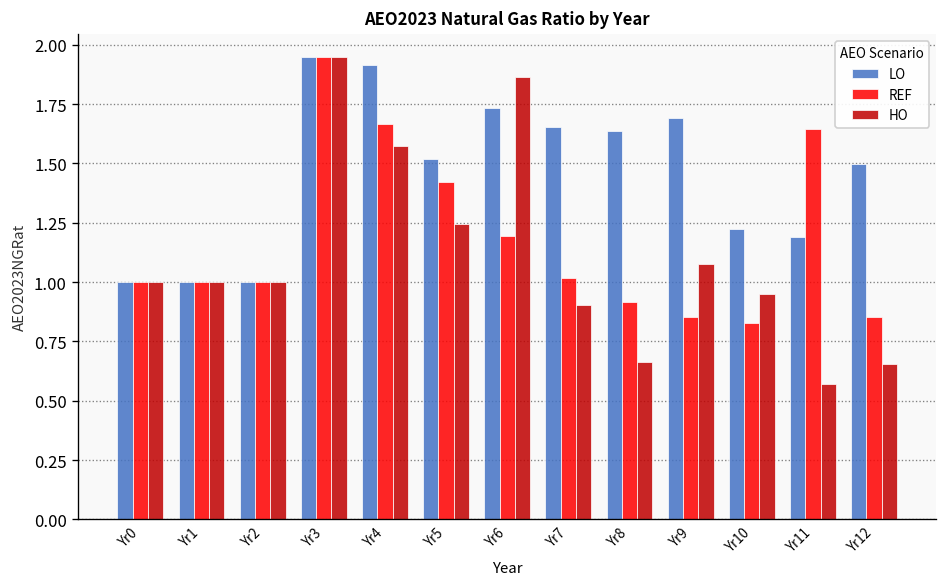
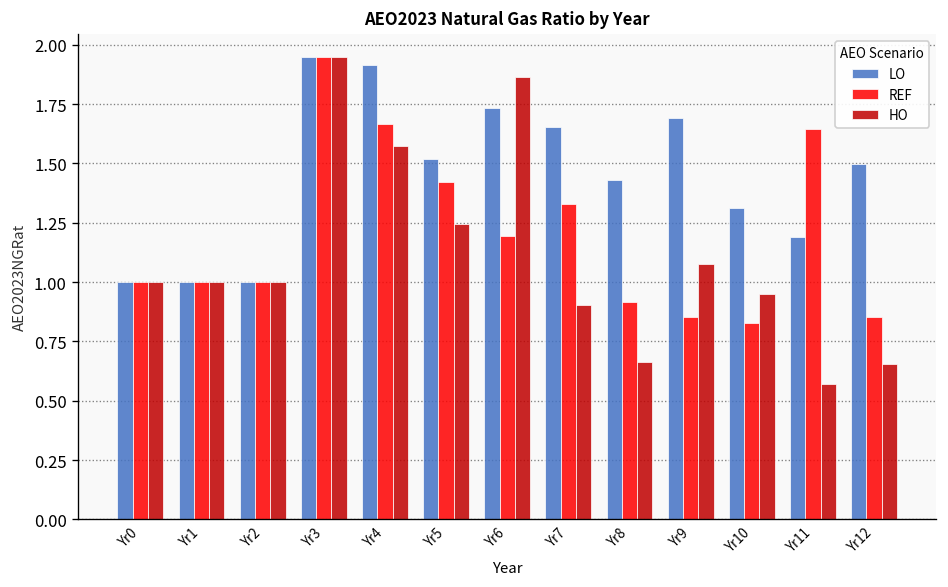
  {
    "LO": {
      "Yr0": 1.00,
      "Yr1": 1.00,
      "Yr2": 1.00,
      "Yr3": 1.95,
      "Yr4": 1.92,
      "Yr5": 1.52,
      "Yr6": 1.73,
      "Yr7": 1.65,
-     "Yr8": 1.64,
+     "Yr8": 1.43,
      "Yr9": 1.69,
-     "Yr10": 1.22,
+     "Yr10": 1.31,
      "Yr11": 1.19,
      "Yr12": 1.50
    },
    "REF": {
      "Yr0": 1.00,
      "Yr1": 1.00,
      "Yr2": 1.00,
      "Yr3": 1.95,
      "Yr4": 1.67,
      "Yr5": 1.42,
      "Yr6": 1.19,
-     "Yr7": 1.02,
+     "Yr7": 1.33,
      "Yr8": 0.92,
      "Yr9": 0.85,
      "Yr10": 0.83,
      "Yr11": 1.64,
      "Yr12": 0.85
    },
    "HO": {
      "Yr0": 1.00,
      "Yr1": 1.00,
      "Yr2": 1.00,
      "Yr3": 1.95,
      "Yr4": 1.57,
      "Yr5": 1.24,
      "Yr6": 1.86,
      "Yr7": 0.90,
      "Yr8": 0.66,
      "Yr9": 1.08,
      "Yr10": 0.95,
      "Yr11": 0.57,
      "Yr12": 0.65
    }
  }
